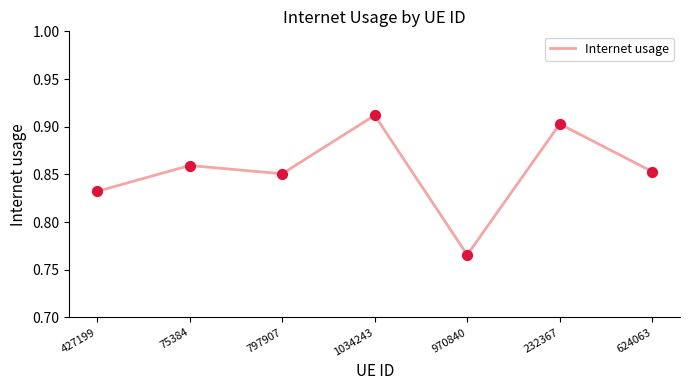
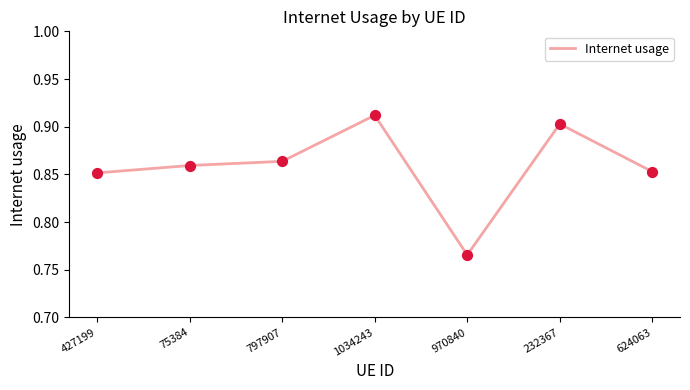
  {
-   "427199": 0.83,
+   "427199": 0.85,
    "75384": 0.86,
-   "797907": 0.85,
+   "797907": 0.86,
    "1034243": 0.91,
    "970840": 0.77,
    "232367": 0.90,
    "624063": 0.85
  }
